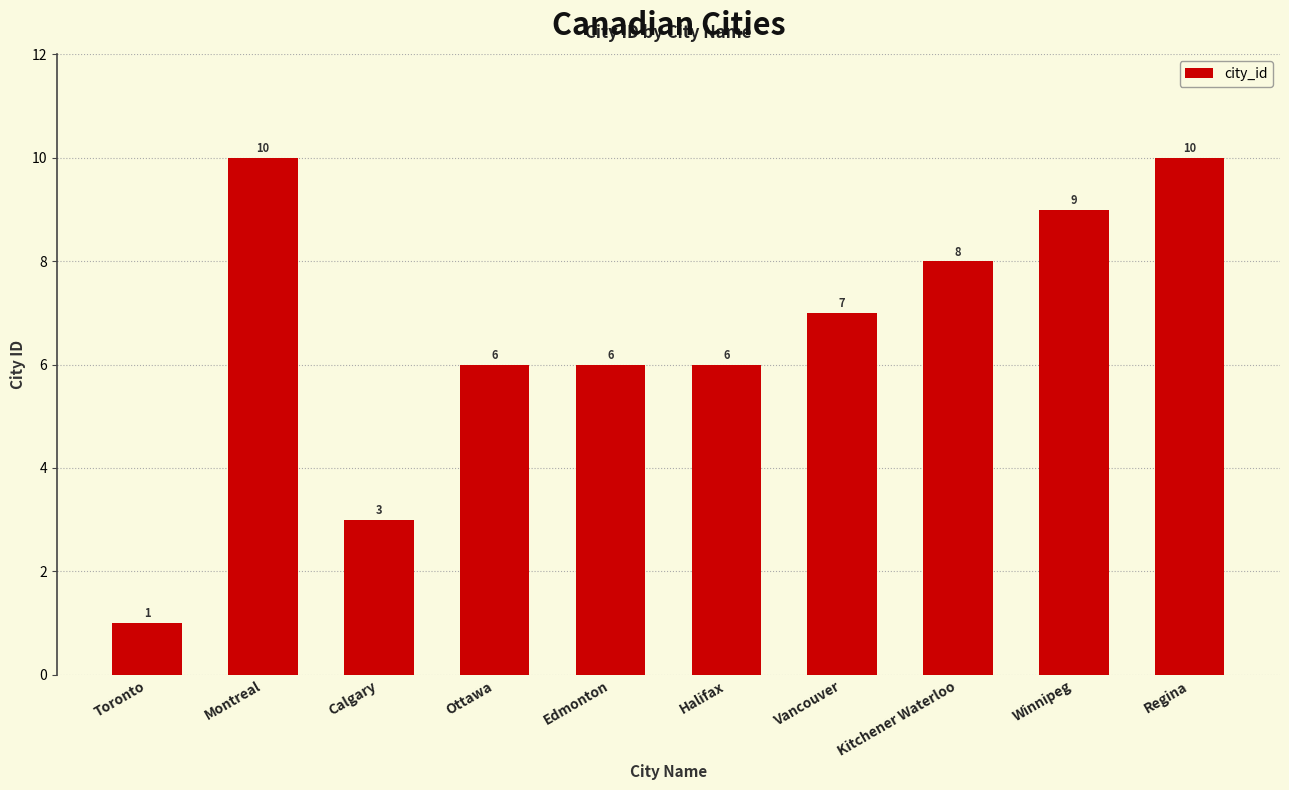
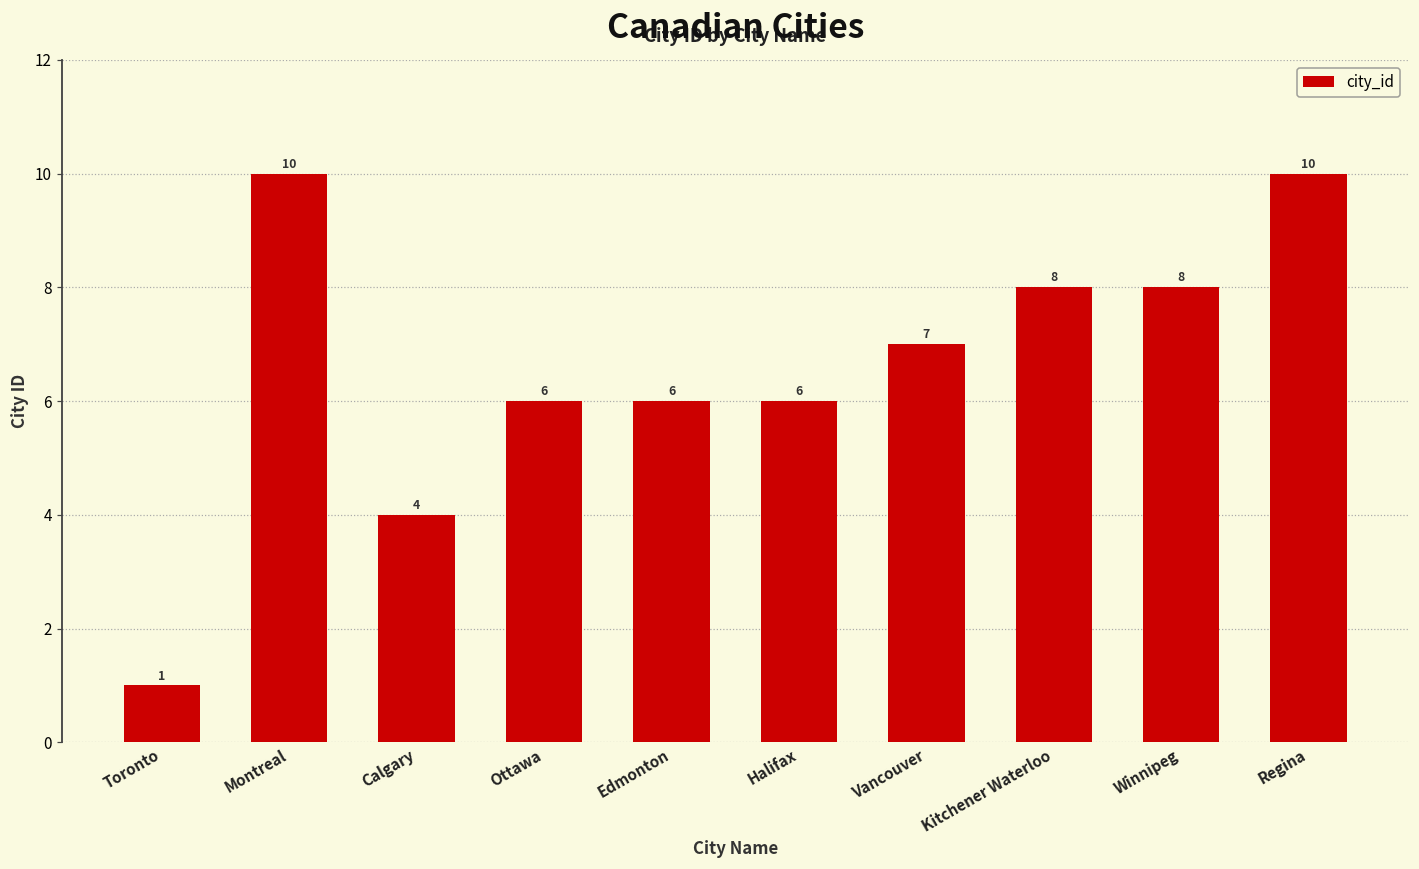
  {
    "Toronto": 1,
    "Montreal": 10,
-   "Calgary": 3,
+   "Calgary": 4,
    "Ottawa": 6,
    "Edmonton": 6,
    "Halifax": 6,
    "Vancouver": 7,
    "Kitchener Waterloo": 8,
-   "Winnipeg": 9,
+   "Winnipeg": 8,
    "Regina": 10
  }
